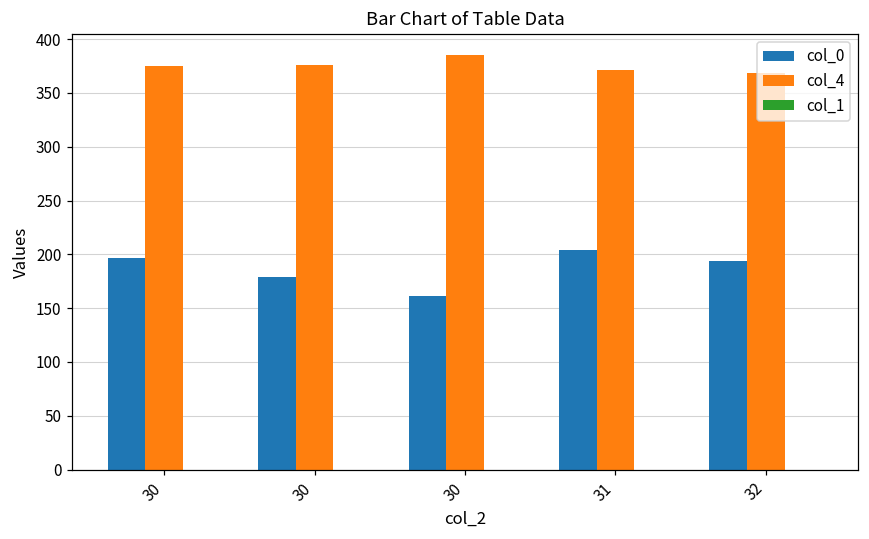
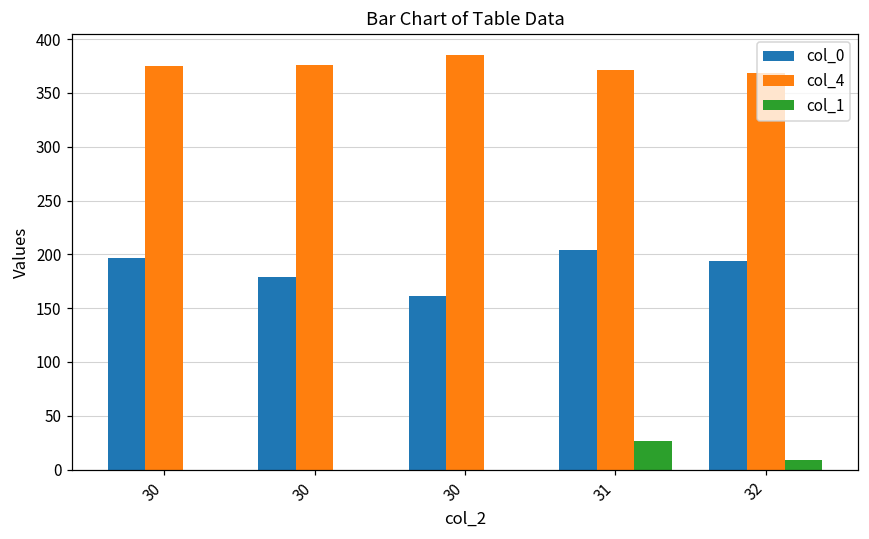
  {
    "col_0": {
      "31": 200,
      "32": 190
    },
    "col_4": {
      "31": 370
    },
    "col_1": {
-     "31": 0,
-     "32": 0
+     "31": 30,
+     "32": 10
    }
  }
